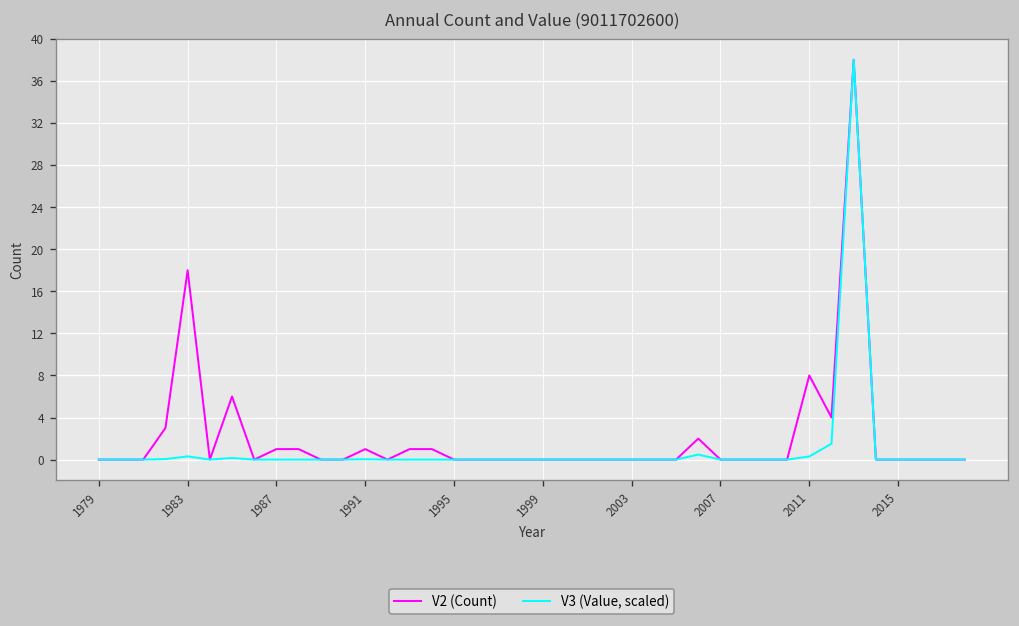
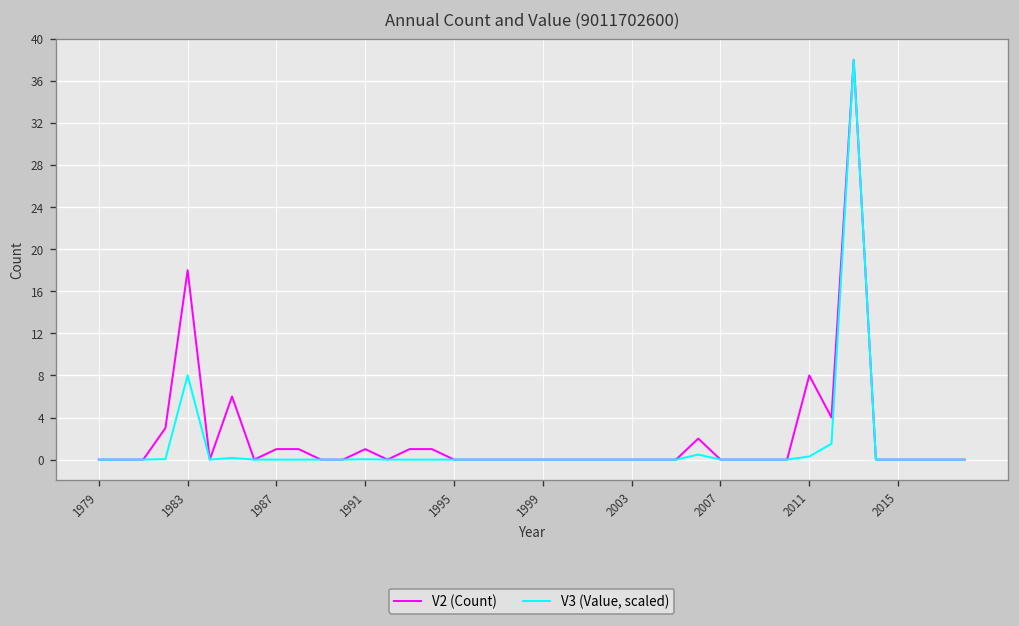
  {
    "V2 (Count)": {
      "1983": 18,
      "1987": 1,
      "1991": 1,
      "2011": 8
    },
    "V3 (Value, scaled)": {
-     "1983": 0,
+     "1983": 8,
      "1987": 0,
      "1991": 0,
      "2011": 0
    }
  }
